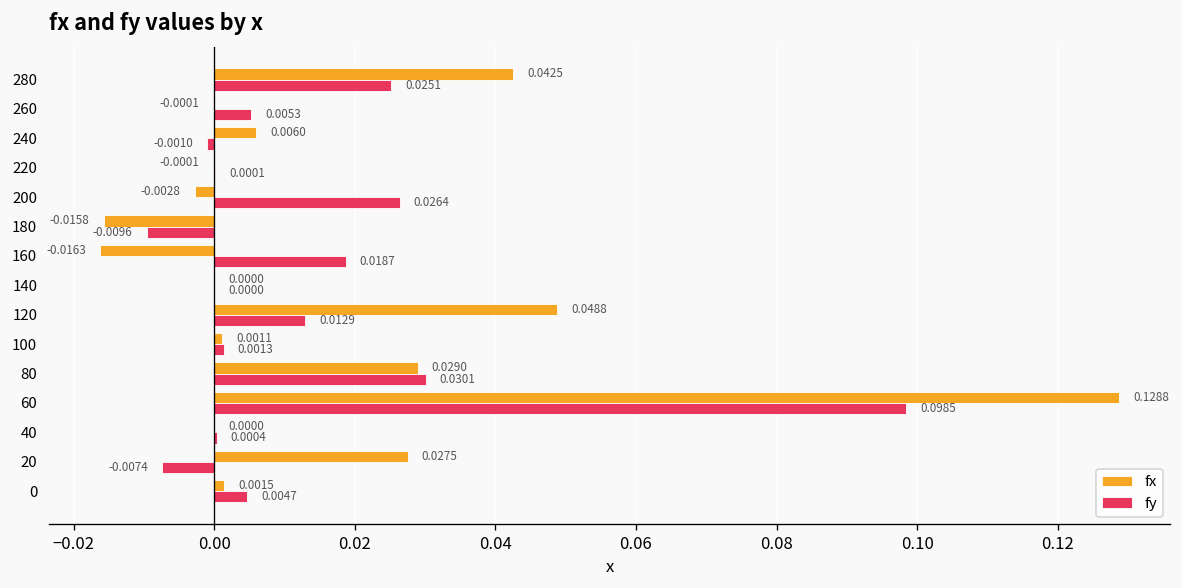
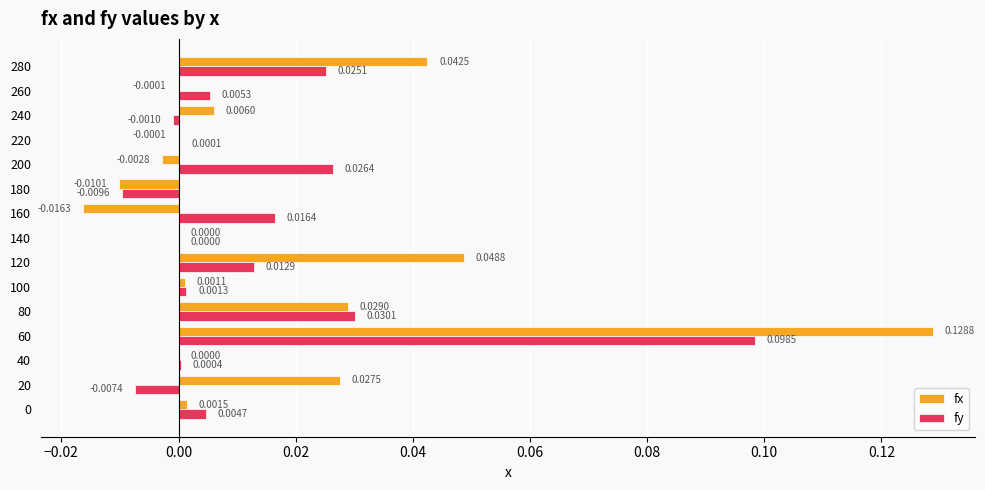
  {
    "fx": {
      "280": 0.0425,
      "260": -0.0001,
      "240": 0.0060,
      "220": -0.0001,
      "200": -0.0028,
-     "180": -0.0158,
+     "180": -0.0101,
      "160": -0.0163,
      "140": 0.0000,
      "120": 0.0488,
      "100": 0.0011,
      "80": 0.0290,
      "60": 0.1288,
      "40": 0.0000,
      "20": 0.0275,
      "0": 0.0015
    },
    "fy": {
      "280": 0.0251,
      "260": 0.0053,
      "240": -0.0010,
      "220": 0.0001,
      "200": 0.0264,
      "180": -0.0096,
-     "160": 0.0187,
+     "160": 0.0164,
      "140": 0.0000,
      "120": 0.0129,
      "100": 0.0013,
      "80": 0.0301,
      "60": 0.0985,
      "40": 0.0004,
      "20": -0.0074,
      "0": 0.0047
    }
  }
